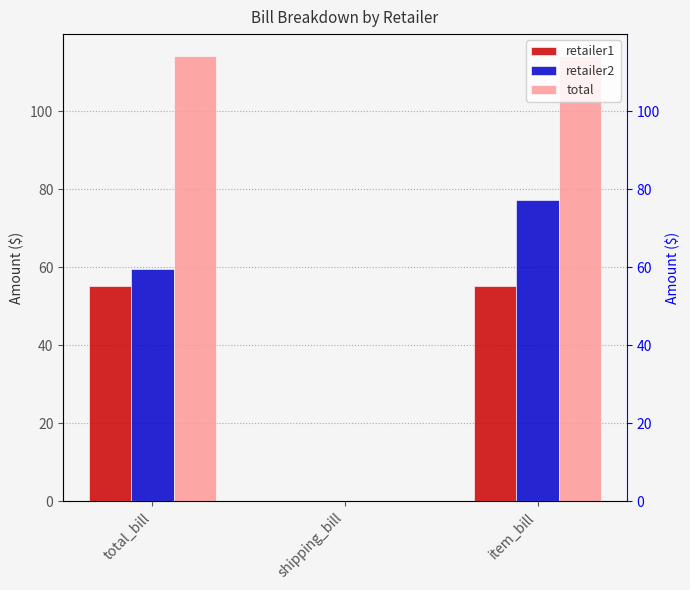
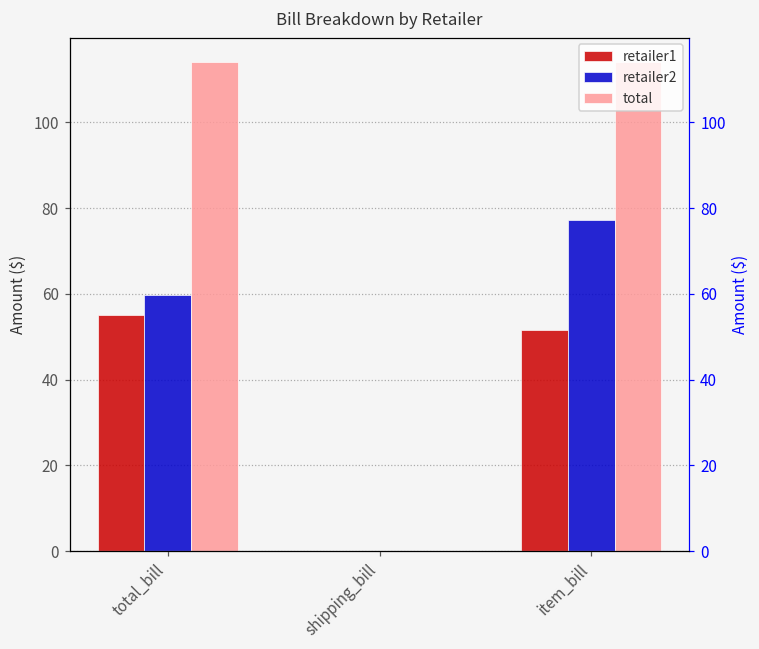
  {
    "retailer1": {
      "total_bill": 55,
      "shipping_bill": 0,
-     "item_bill": 55
+     "item_bill": 51
    },
    "retailer2": {
      "total_bill": 60,
      "shipping_bill": 0,
      "item_bill": 77
    },
    "total": {
      "total_bill": 114,
      "shipping_bill": 0
    }
  }
